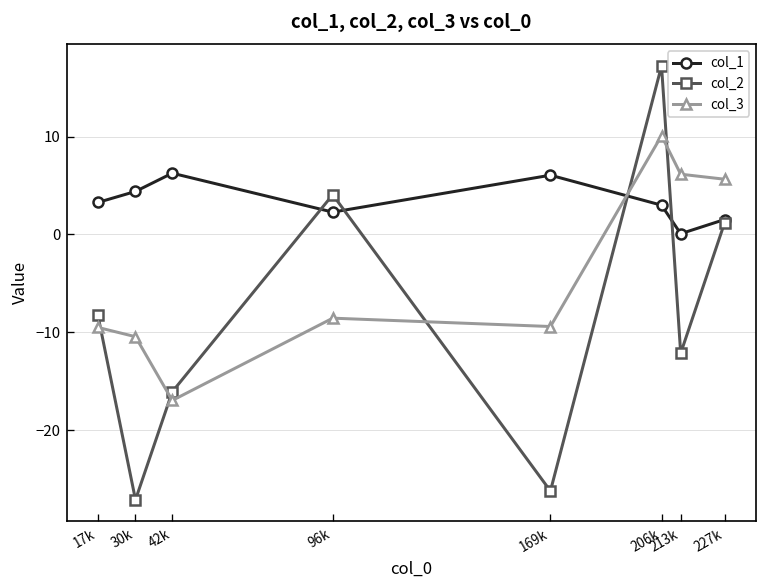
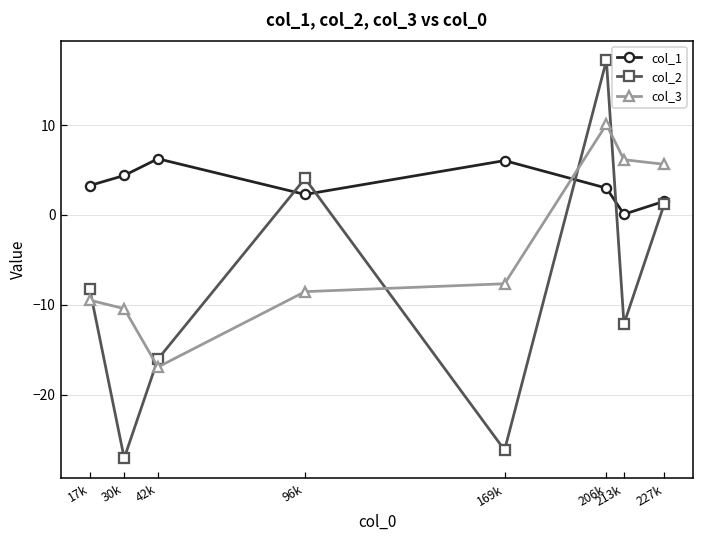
  {
    "col_1": {
      "17k": 3,
      "30k": 4,
      "42k": 6,
      "96k": 2,
      "169k": 6,
      "206k": 3,
      "213k": 0,
      "227k": 2
    },
    "col_2": {
      "17k": -8,
      "30k": -27,
      "42k": -16,
      "96k": 4,
      "169k": -26,
      "206k": 17,
      "213k": -12,
      "227k": 1
    },
    "col_3": {
      "17k": -9,
      "30k": -10,
      "42k": -17,
      "96k": -9,
-     "169k": -9,
+     "169k": -8,
      "206k": 10,
      "213k": 6,
      "227k": 6
    }
  }
